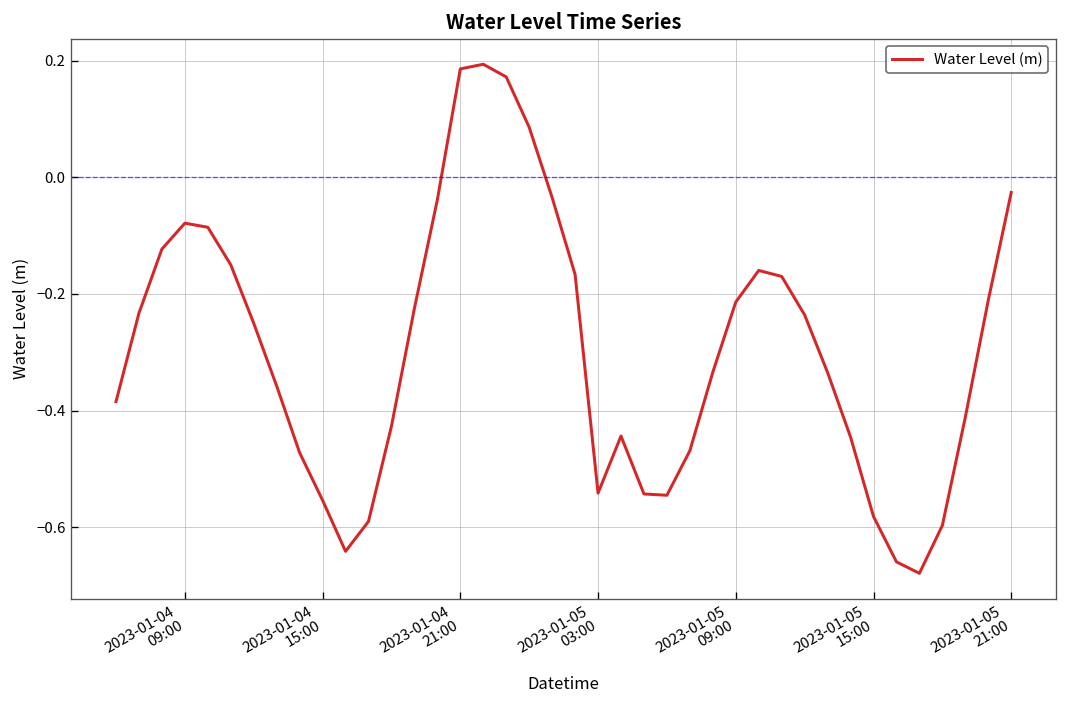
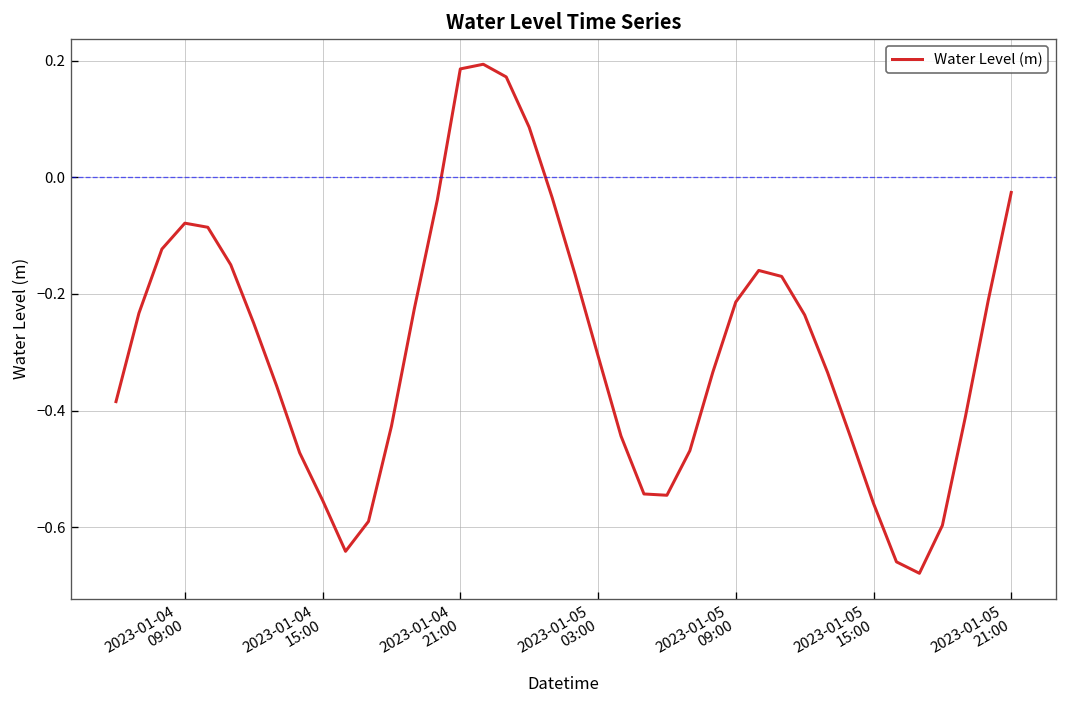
  {
    "2023-01-04 09:00": -0.08,
    "2023-01-04 15:00": -0.55,
    "2023-01-04 21:00": 0.19,
-   "2023-01-05 03:00": -0.54,
+   "2023-01-05 03:00": -0.31,
    "2023-01-05 09:00": -0.21,
-   "2023-01-05 15:00": -0.58,
+   "2023-01-05 15:00": -0.56,
    "2023-01-05 21:00": -0.03
  }
